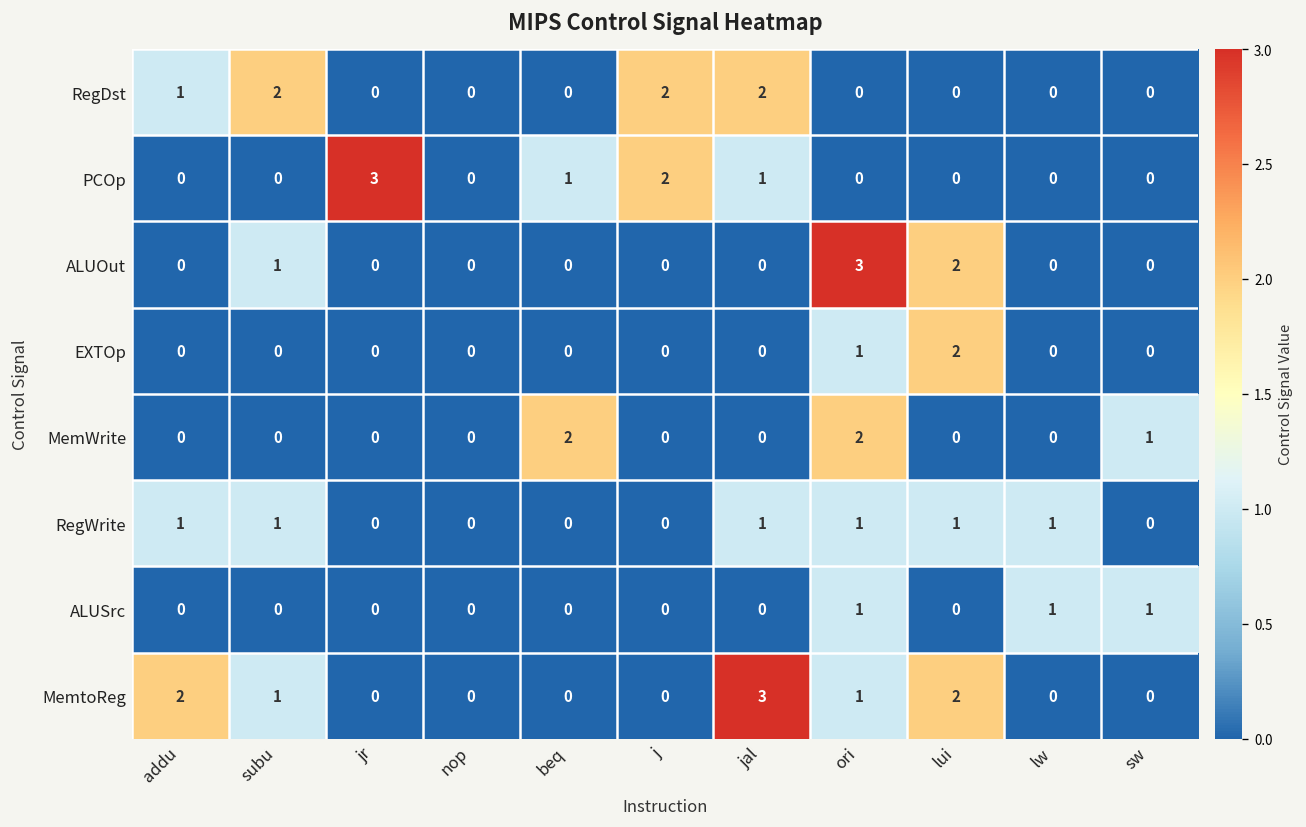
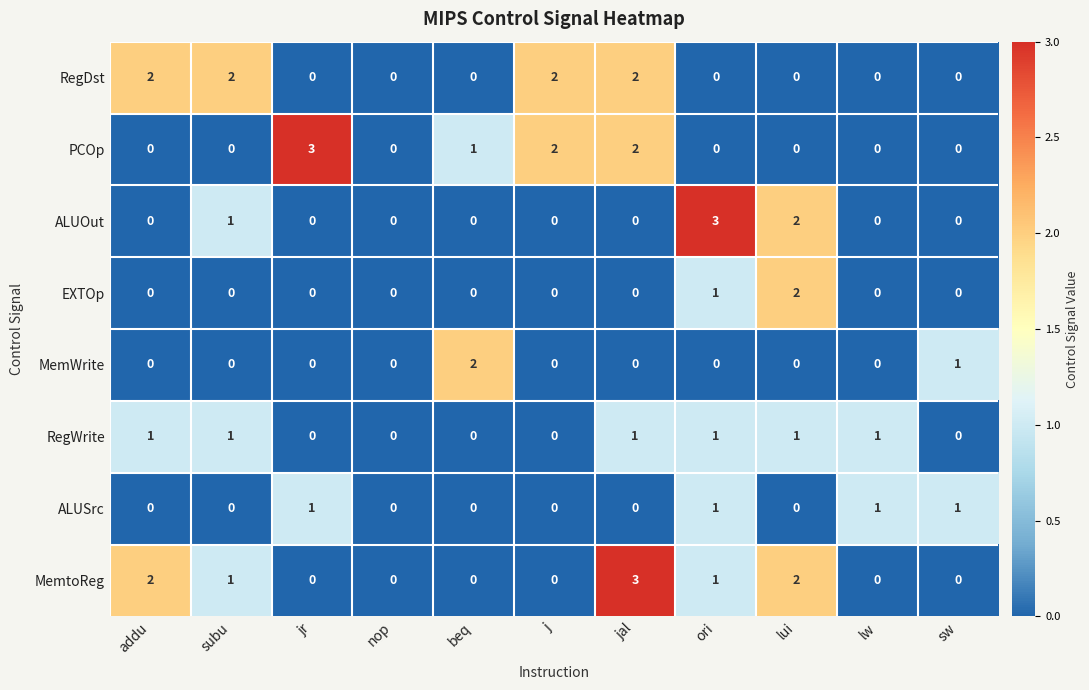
  {
    "RegDst": {
-     "addu": 1,
+     "addu": 2,
      "subu": 2,
      "jr": 0,
      "nop": 0,
      "beq": 0,
      "j": 2,
      "jal": 2,
      "ori": 0,
      "lui": 0,
      "lw": 0,
      "sw": 0
    },
    "PCOp": {
      "addu": 0,
      "subu": 0,
      "jr": 3,
      "nop": 0,
      "beq": 1,
      "j": 2,
-     "jal": 1,
+     "jal": 2,
      "ori": 0,
      "lui": 0,
      "lw": 0,
      "sw": 0
    },
    "ALUOut": {
      "addu": 0,
      "subu": 1,
      "jr": 0,
      "nop": 0,
      "beq": 0,
      "j": 0,
      "jal": 0,
      "ori": 3,
      "lui": 2,
      "lw": 0,
      "sw": 0
    },
    "EXTOp": {
      "addu": 0,
      "subu": 0,
      "jr": 0,
      "nop": 0,
      "beq": 0,
      "j": 0,
      "jal": 0,
      "ori": 1,
      "lui": 2,
      "lw": 0,
      "sw": 0
    },
    "MemWrite": {
      "addu": 0,
      "subu": 0,
      "jr": 0,
      "nop": 0,
      "beq": 2,
      "j": 0,
      "jal": 0,
-     "ori": 2,
+     "ori": 0,
      "lui": 0,
      "lw": 0,
      "sw": 1
    },
    "RegWrite": {
      "addu": 1,
      "subu": 1,
      "jr": 0,
      "nop": 0,
      "beq": 0,
      "j": 0,
      "jal": 1,
      "ori": 1,
      "lui": 1,
      "lw": 1,
      "sw": 0
    },
    "ALUSrc": {
      "addu": 0,
      "subu": 0,
-     "jr": 0,
+     "jr": 1,
      "nop": 0,
      "beq": 0,
      "j": 0,
      "jal": 0,
      "ori": 1,
      "lui": 0,
      "lw": 1,
      "sw": 1
    },
    "MemtoReg": {
      "addu": 2,
      "subu": 1,
      "jr": 0,
      "nop": 0,
      "beq": 0,
      "j": 0,
      "jal": 3,
      "ori": 1,
      "lui": 2,
      "lw": 0,
      "sw": 0
    }
  }
